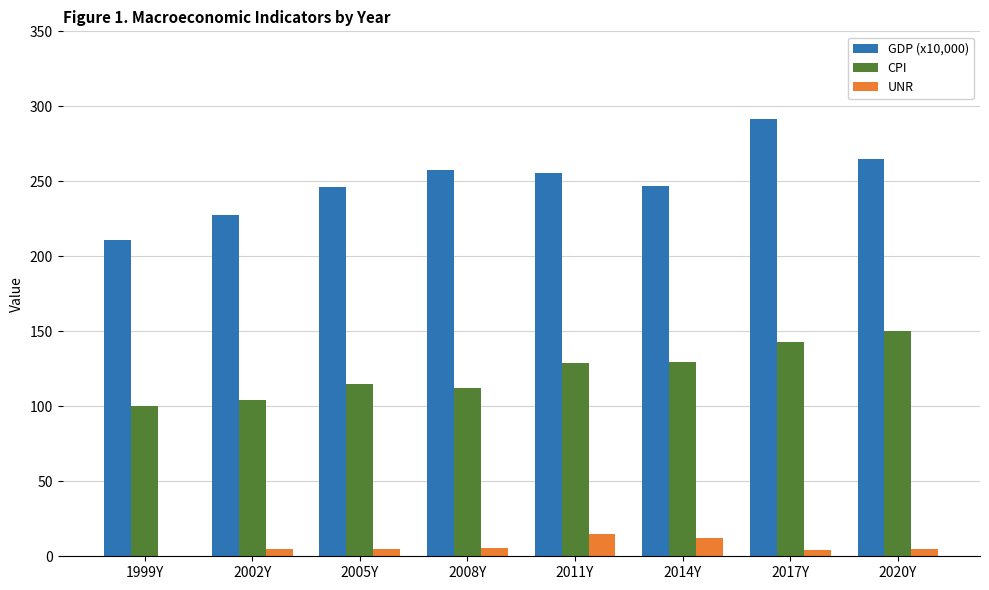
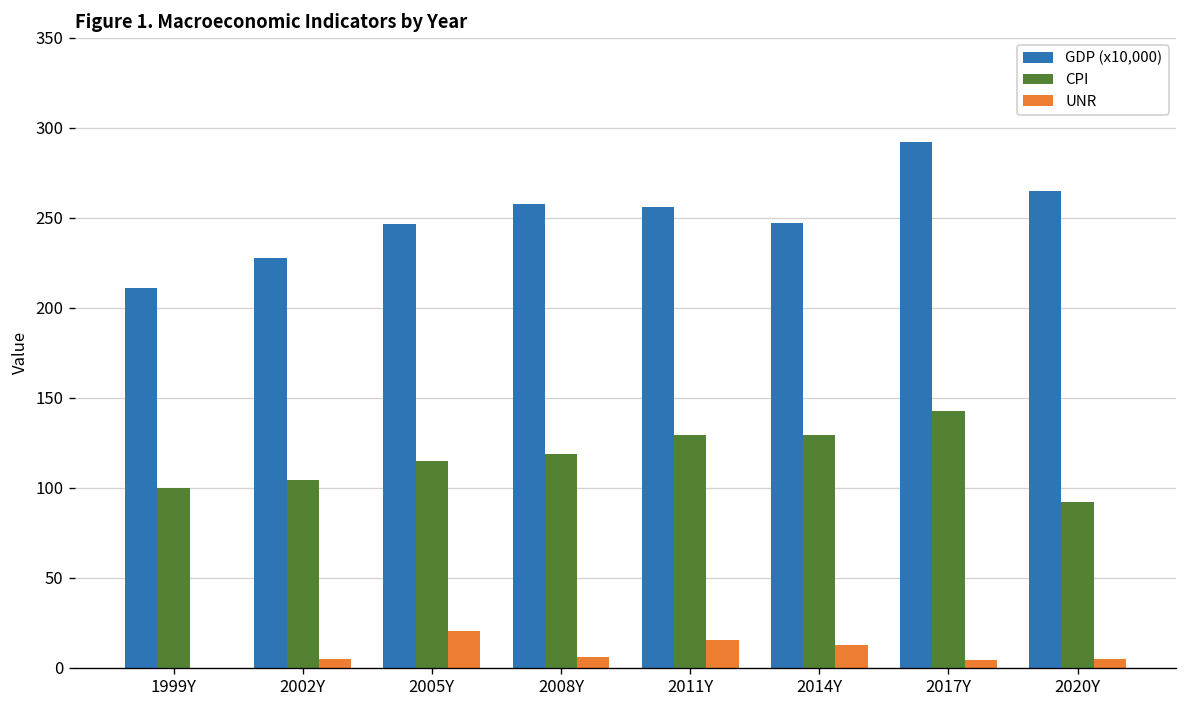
  {
    "GDP (x10,000)": {
      "1999Y": 211,
      "2002Y": 228,
      "2005Y": 246,
      "2008Y": 258,
      "2011Y": 256,
      "2014Y": 247,
      "2017Y": 292,
      "2020Y": 265
    },
    "CPI": {
      "1999Y": 100,
      "2002Y": 104,
      "2005Y": 115,
-     "2008Y": 112,
+     "2008Y": 119,
      "2011Y": 129,
      "2014Y": 129,
      "2017Y": 143,
-     "2020Y": 150
+     "2020Y": 92
    },
    "UNR": {
      "1999Y": 0,
      "2002Y": 5,
-     "2005Y": 5,
+     "2005Y": 20,
      "2008Y": 6,
      "2011Y": 15,
      "2014Y": 12,
      "2017Y": 4,
      "2020Y": 5
    }
  }
